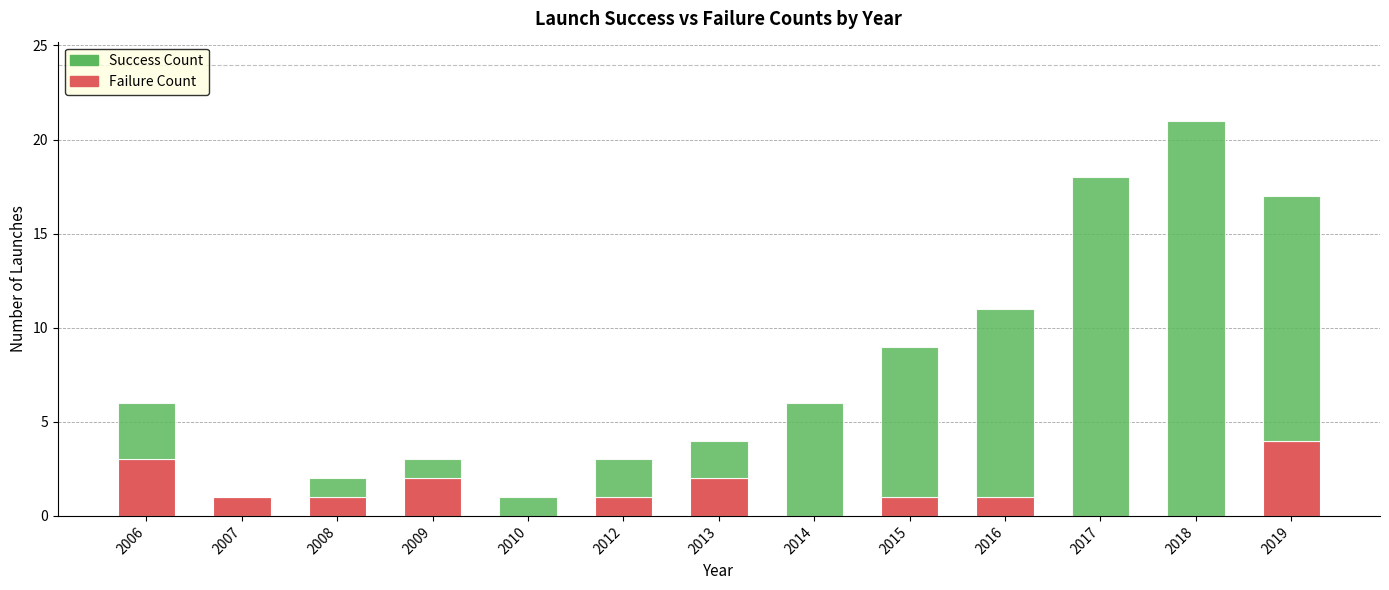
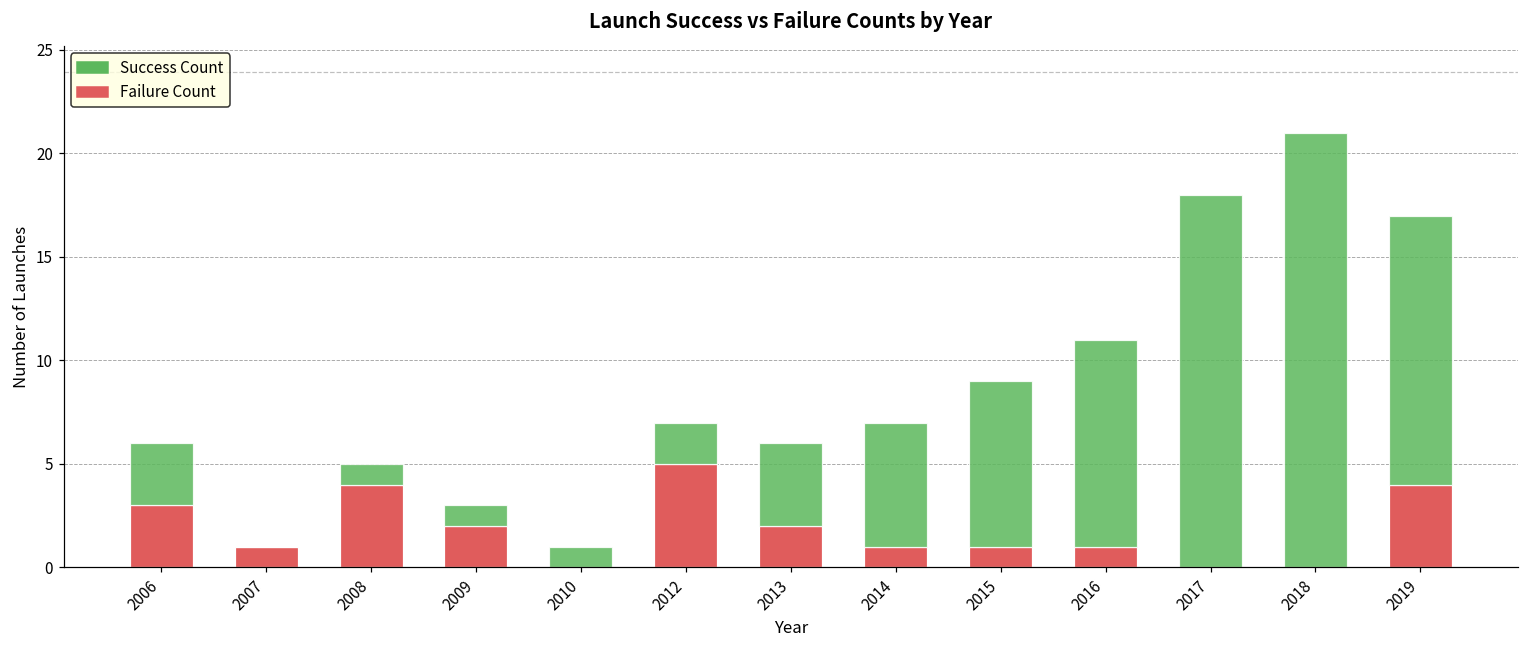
  {
    "Failure Count": {
      "2006": 3,
      "2007": 1,
-     "2008": 1,
+     "2008": 4,
      "2009": 2,
      "2010": 0,
-     "2012": 1,
+     "2012": 5,
      "2013": 2,
-     "2014": 0,
+     "2014": 1,
      "2015": 1,
      "2016": 1,
      "2017": 0,
      "2018": 0,
      "2019": 4
    },
    "Success Count": {
      "2006": 3,
      "2007": 0,
      "2008": 1,
      "2009": 1,
      "2010": 1,
      "2012": 2,
-     "2013": 2,
+     "2013": 4,
      "2014": 6,
      "2015": 8,
      "2016": 10,
      "2017": 18,
      "2018": 21,
      "2019": 13
    }
  }
